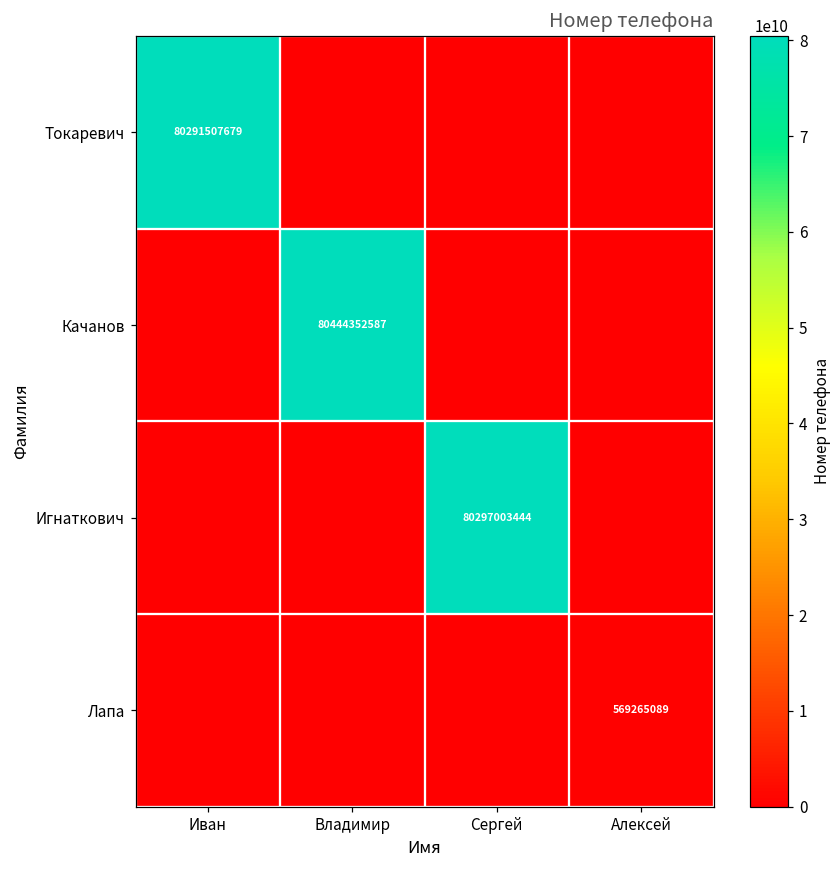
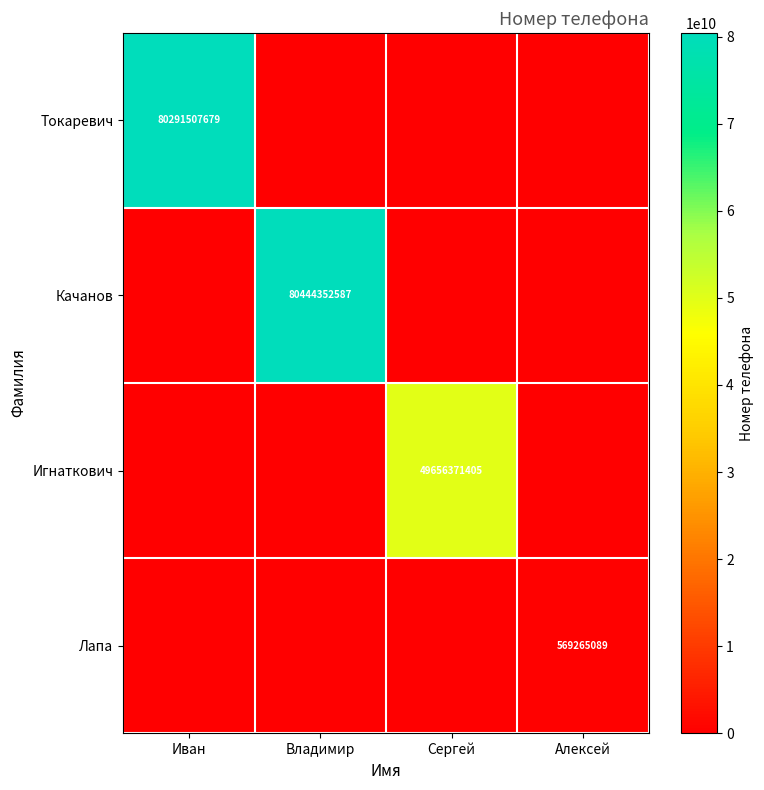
  {
    "Токаревич": {
      "Иван": 80291507679
    },
    "Качанов": {
      "Владимир": 80444352587
    },
    "Игнаткович": {
-     "Сергей": 80297003444
+     "Сергей": 49656371405
    },
    "Лапа": {
      "Алексей": 569265089
    }
  }
